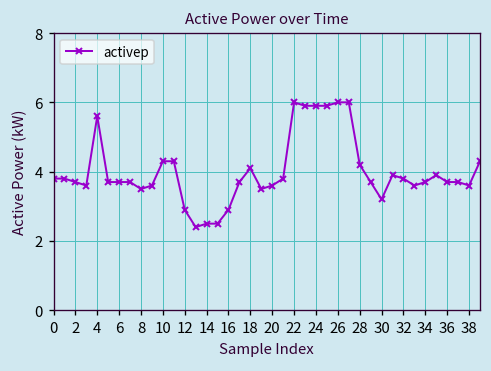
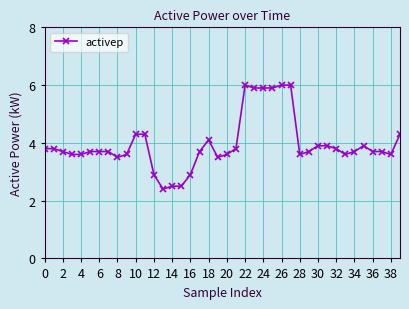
  {
    "0": 3.8,
    "2": 3.7,
-   "4": 5.6,
+   "4": 3.6,
    "6": 3.7,
    "8": 3.5,
    "10": 4.3,
    "12": 2.9,
    "14": 2.5,
    "16": 2.9,
    "18": 4.1,
    "20": 3.6,
    "22": 6.0,
    "24": 5.9,
    "26": 6.0,
-   "28": 4.2,
-   "30": 3.2,
+   "28": 3.6,
+   "30": 3.9,
    "32": 3.8,
    "34": 3.7,
    "36": 3.7,
    "38": 3.6
  }
